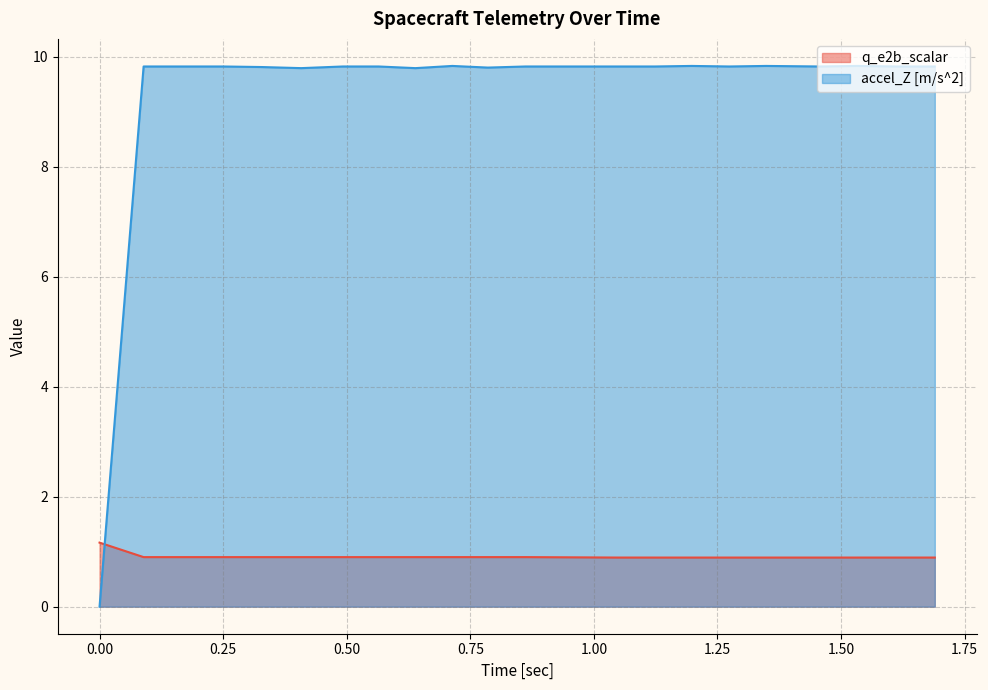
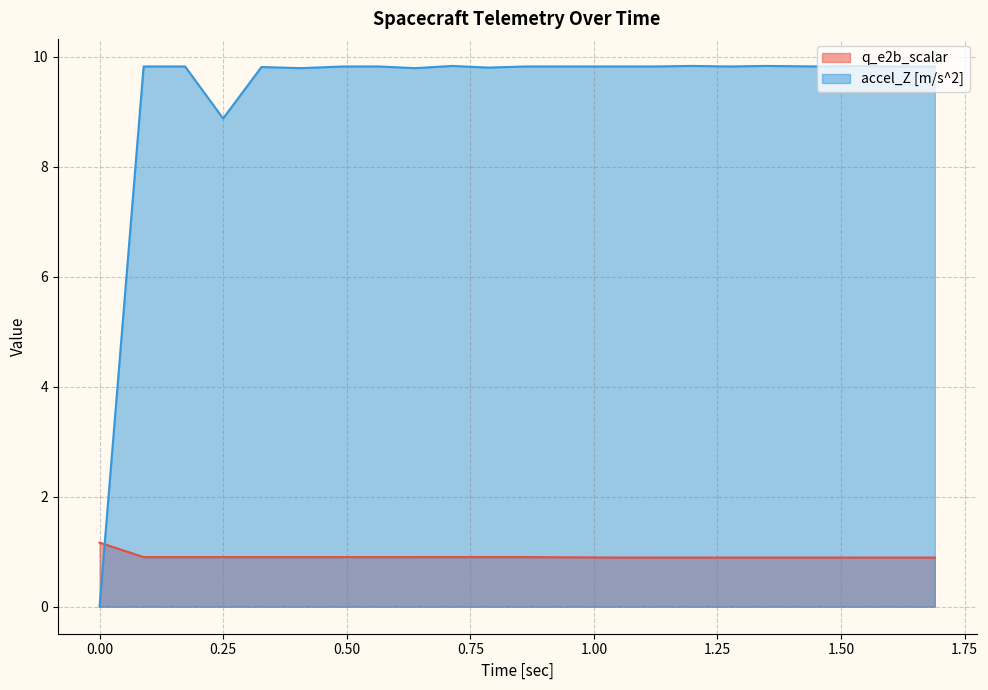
  {
    "q_e2b_scalar": {
      "0.00": 1.2,
      "0.25": 0.9
    },
    "accel_Z [m/s^2]": {
      "0.00": 0.0,
-     "0.25": 9.8
+     "0.25": 8.9
    }
  }
